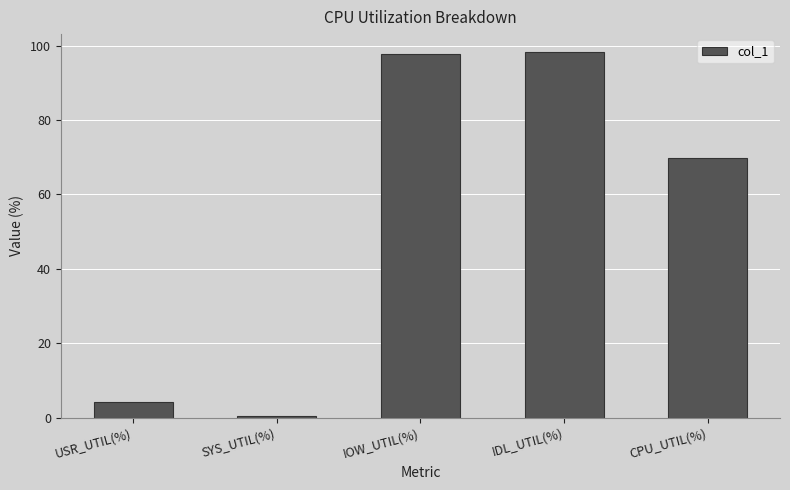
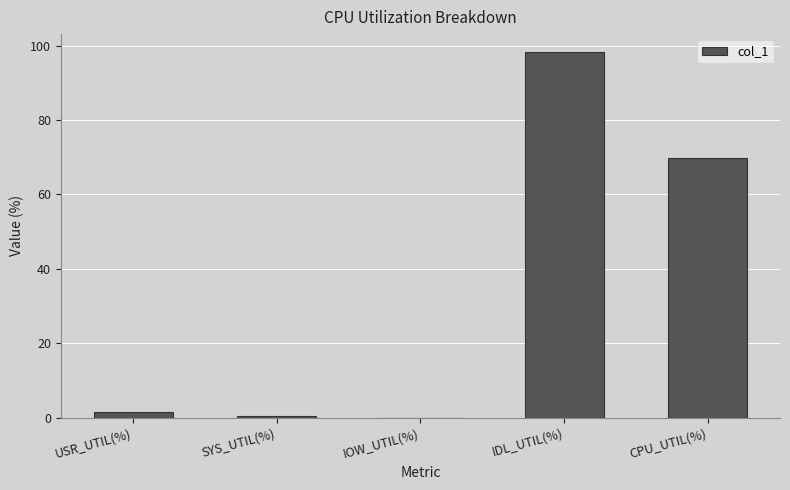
  {
-   "USR_UTIL(%)": 4,
-   "IOW_UTIL(%)": 98,
+   "USR_UTIL(%)": 1,
+   "IOW_UTIL(%)": 0,
    "IDL_UTIL(%)": 98,
    "CPU_UTIL(%)": 70
  }
